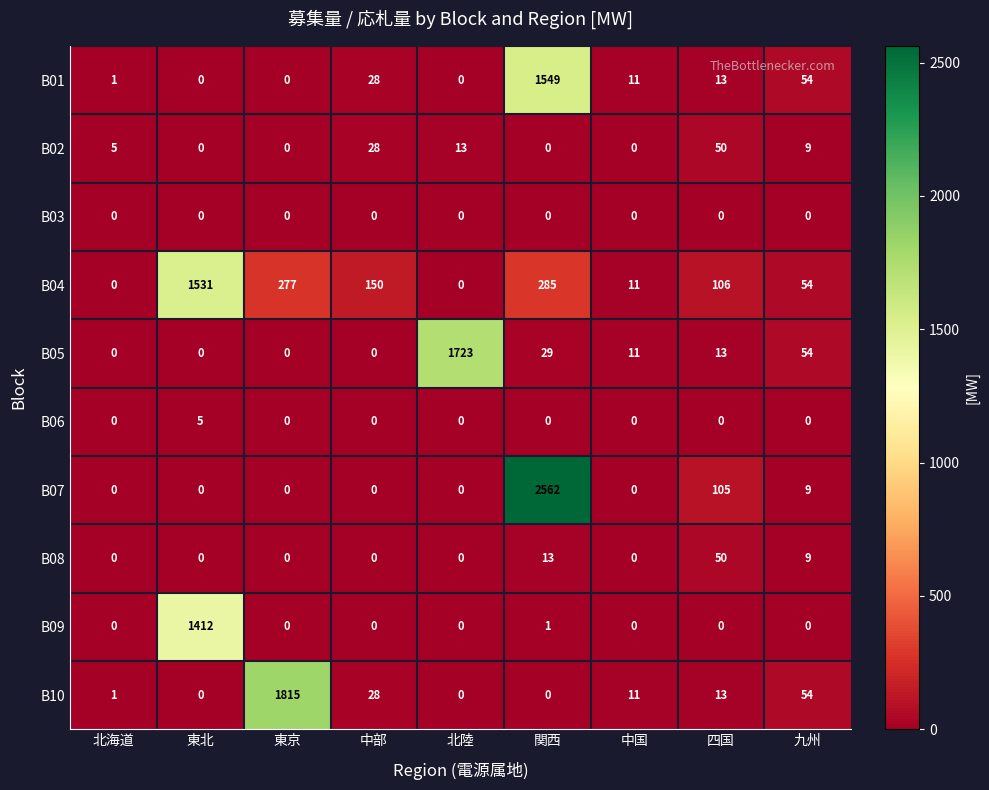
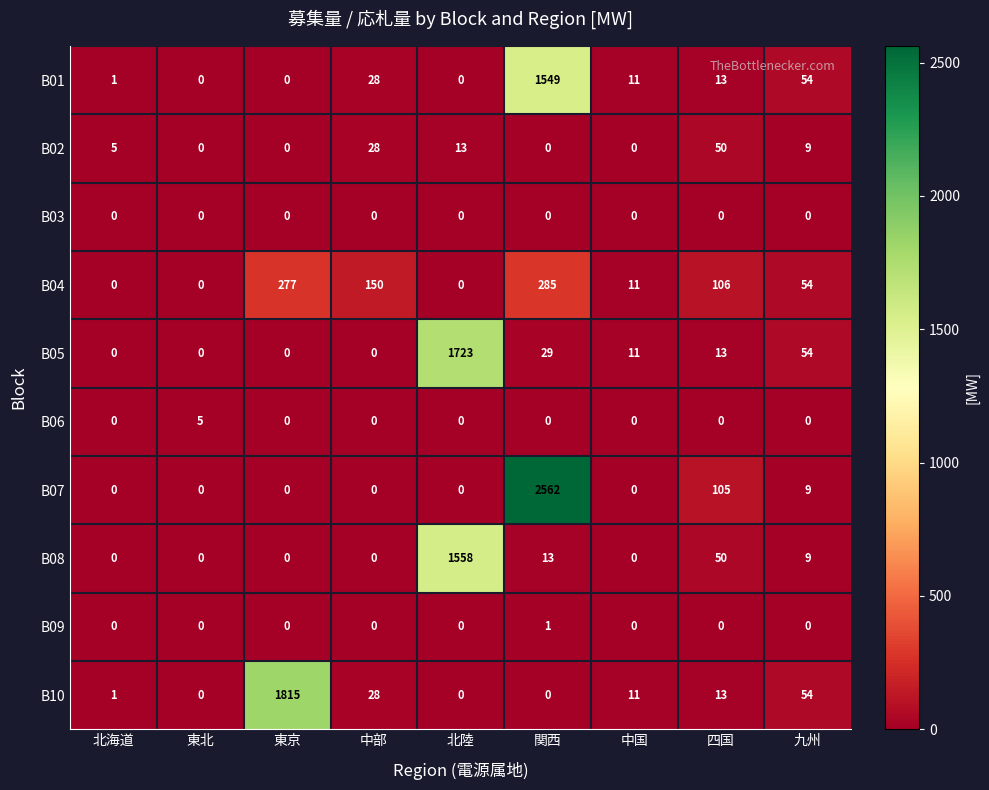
  {
    "B01": {
      "北海道": 1,
      "東北": 0,
      "東京": 0,
      "中部": 28,
      "北陸": 0,
      "関西": 1549,
      "中国": 11,
      "四国": 13
    },
    "B02": {
      "北海道": 5,
      "東北": 0,
      "東京": 0,
      "中部": 28,
      "北陸": 13,
      "関西": 0,
      "中国": 0,
      "四国": 50,
      "九州": 9
    },
    "B03": {
      "北海道": 0,
      "東北": 0,
      "東京": 0,
      "中部": 0,
      "北陸": 0,
      "関西": 0,
      "中国": 0,
      "四国": 0,
      "九州": 0
    },
    "B04": {
      "北海道": 0,
-     "東北": 1531,
+     "東北": 0,
      "東京": 277,
      "中部": 150,
      "北陸": 0,
      "関西": 285,
      "中国": 11,
      "四国": 106,
      "九州": 54
    },
    "B05": {
      "北海道": 0,
      "東北": 0,
      "東京": 0,
      "中部": 0,
      "北陸": 1723,
      "関西": 29,
      "中国": 11,
      "四国": 13,
      "九州": 54
    },
    "B06": {
      "北海道": 0,
      "東北": 5,
      "東京": 0,
      "中部": 0,
      "北陸": 0,
      "関西": 0,
      "中国": 0,
      "四国": 0,
      "九州": 0
    },
    "B07": {
      "北海道": 0,
      "東北": 0,
      "東京": 0,
      "中部": 0,
      "北陸": 0,
      "関西": 2562,
      "中国": 0,
      "四国": 105,
      "九州": 9
    },
    "B08": {
      "北海道": 0,
      "東北": 0,
      "東京": 0,
      "中部": 0,
-     "北陸": 0,
+     "北陸": 1558,
      "関西": 13,
      "中国": 0,
      "四国": 50,
      "九州": 9
    },
    "B09": {
      "北海道": 0,
-     "東北": 1412,
+     "東北": 0,
      "東京": 0,
      "中部": 0,
      "北陸": 0,
      "関西": 1,
      "中国": 0,
      "四国": 0,
      "九州": 0
    },
    "B10": {
      "北海道": 1,
      "東北": 0,
      "東京": 1815,
      "中部": 28,
      "北陸": 0,
      "関西": 0,
      "中国": 11,
      "四国": 13,
      "九州": 54
    }
  }
